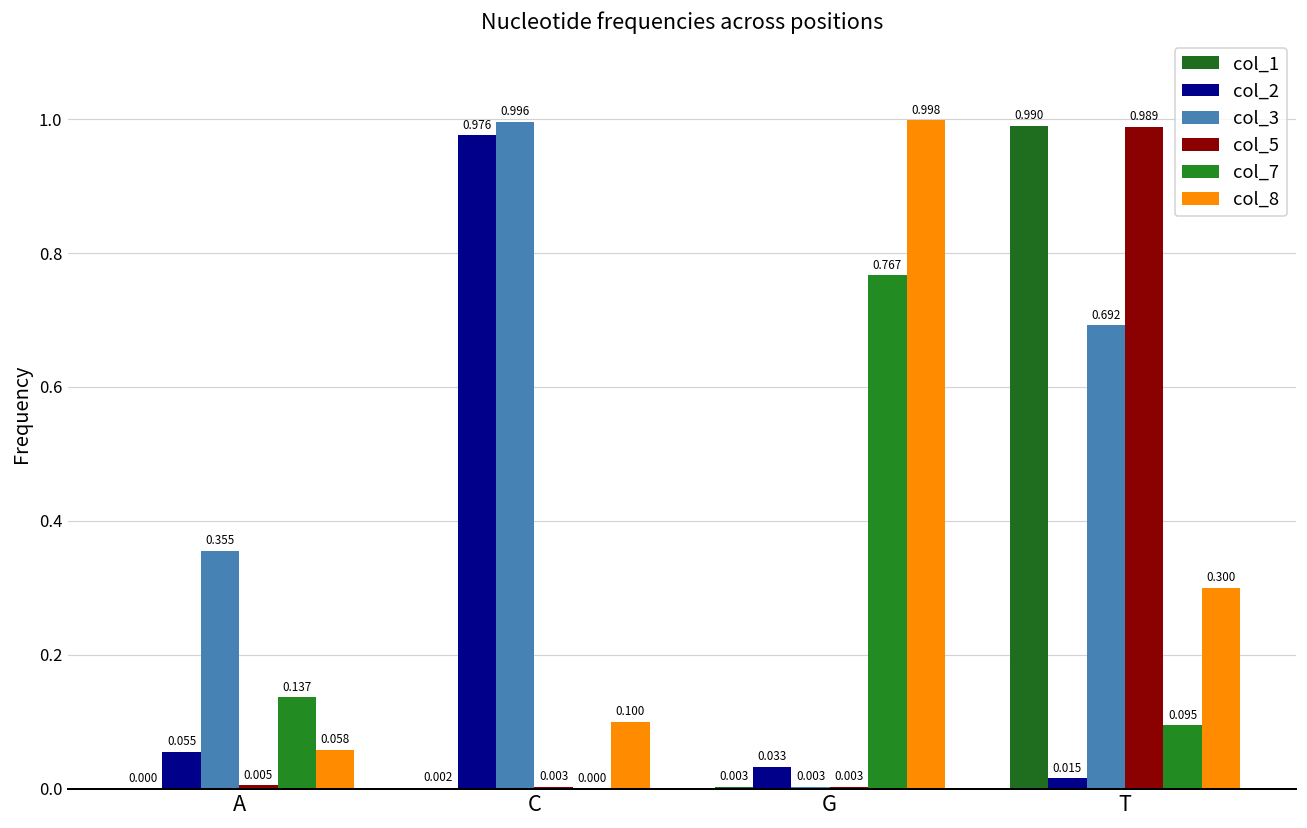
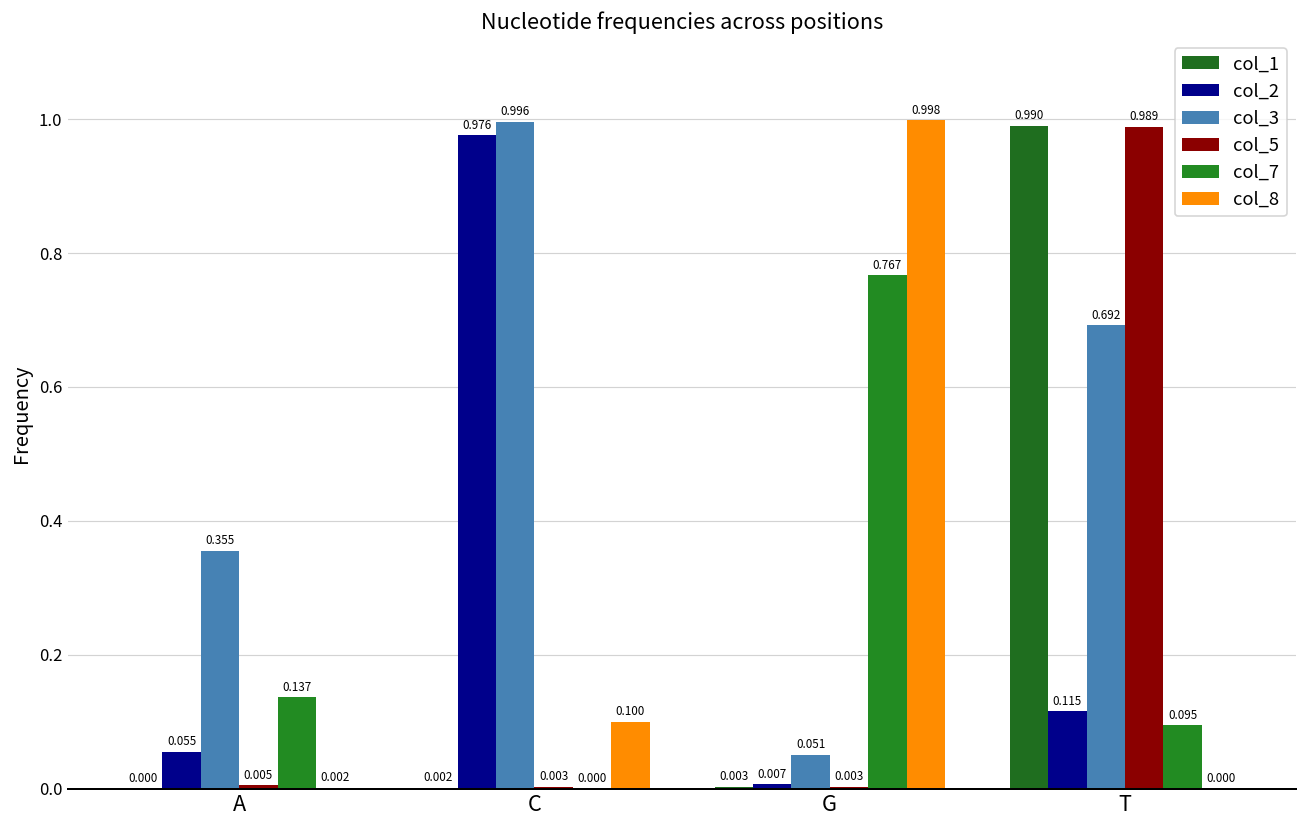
  {
    "col_2": {
      "A": 0.055,
      "C": 0.976,
-     "G": 0.033,
-     "T": 0.015
+     "G": 0.007,
+     "T": 0.115
    },
    "col_3": {
      "A": 0.355,
      "C": 0.996,
-     "G": 0.003,
+     "G": 0.051,
      "T": 0.692
    },
    "col_5": {
      "A": 0.005,
      "C": 0.003,
      "G": 0.003,
      "T": 0.989
    },
    "col_8": {
-     "A": 0.058,
+     "A": 0.002,
      "C": 0.100,
      "G": 0.998,
-     "T": 0.300
+     "T": 0.000
    }
  }
